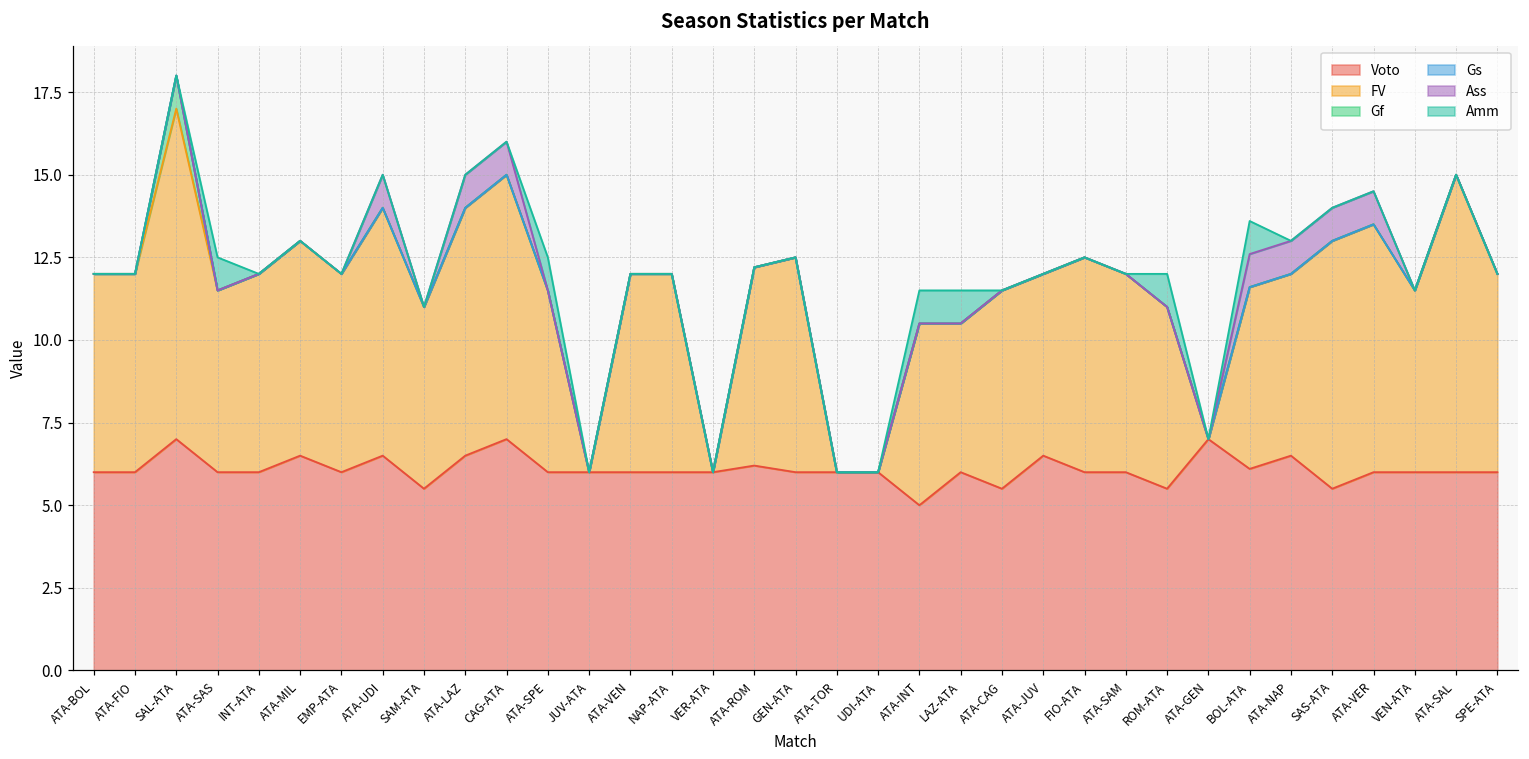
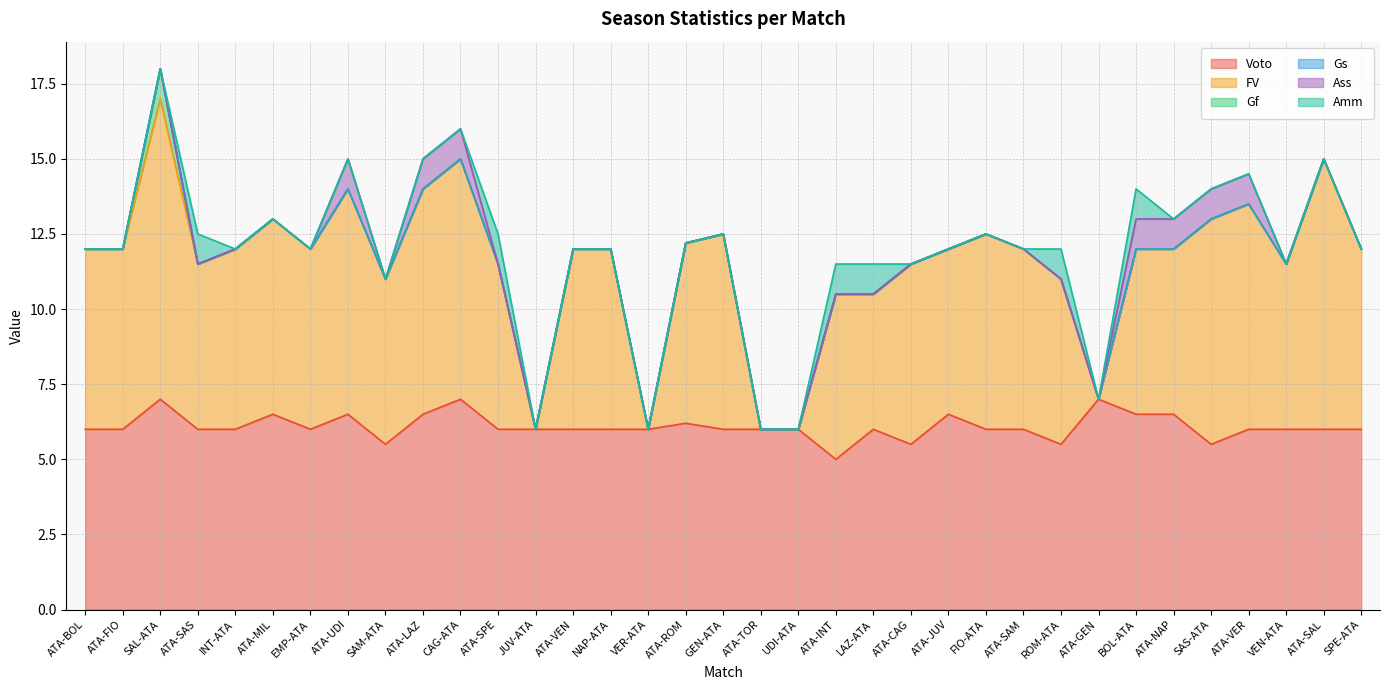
  {
    "Voto": {
      "ATA-BOL": 6.0,
      "ATA-FIO": 6.0,
      "SAL-ATA": 7.0,
      "ATA-SAS": 6.0,
      "INT-ATA": 6.0,
      "ATA-MIL": 6.5,
      "EMP-ATA": 6.0,
      "ATA-UDI": 6.5,
      "SAM-ATA": 5.5,
      "ATA-LAZ": 6.5,
      "CAG-ATA": 7.0,
      "ATA-SPE": 6.0,
      "ATA-VEN": 6.0,
      "NAP-ATA": 6.0,
      "ATA-ROM": 6.2,
      "GEN-ATA": 6.0,
      "ATA-INT": 5.0,
      "LAZ-ATA": 6.0,
      "ATA-CAG": 5.5,
      "ATA-JUV": 6.5,
      "FIO-ATA": 6.0,
      "ATA-SAM": 6.0,
      "ROM-ATA": 5.5,
-     "BOL-ATA": 6.1,
+     "BOL-ATA": 6.5,
      "ATA-NAP": 6.5,
      "SAS-ATA": 5.5,
      "ATA-VER": 6.0,
      "VEN-ATA": 6.0,
      "ATA-SAL": 6.0,
      "SPE-ATA": 6.0
    },
    "FV": {
      "SAL-ATA": 10.0
    },
    "Ass": {
      "BOL-ATA": 1.0
    }
  }
